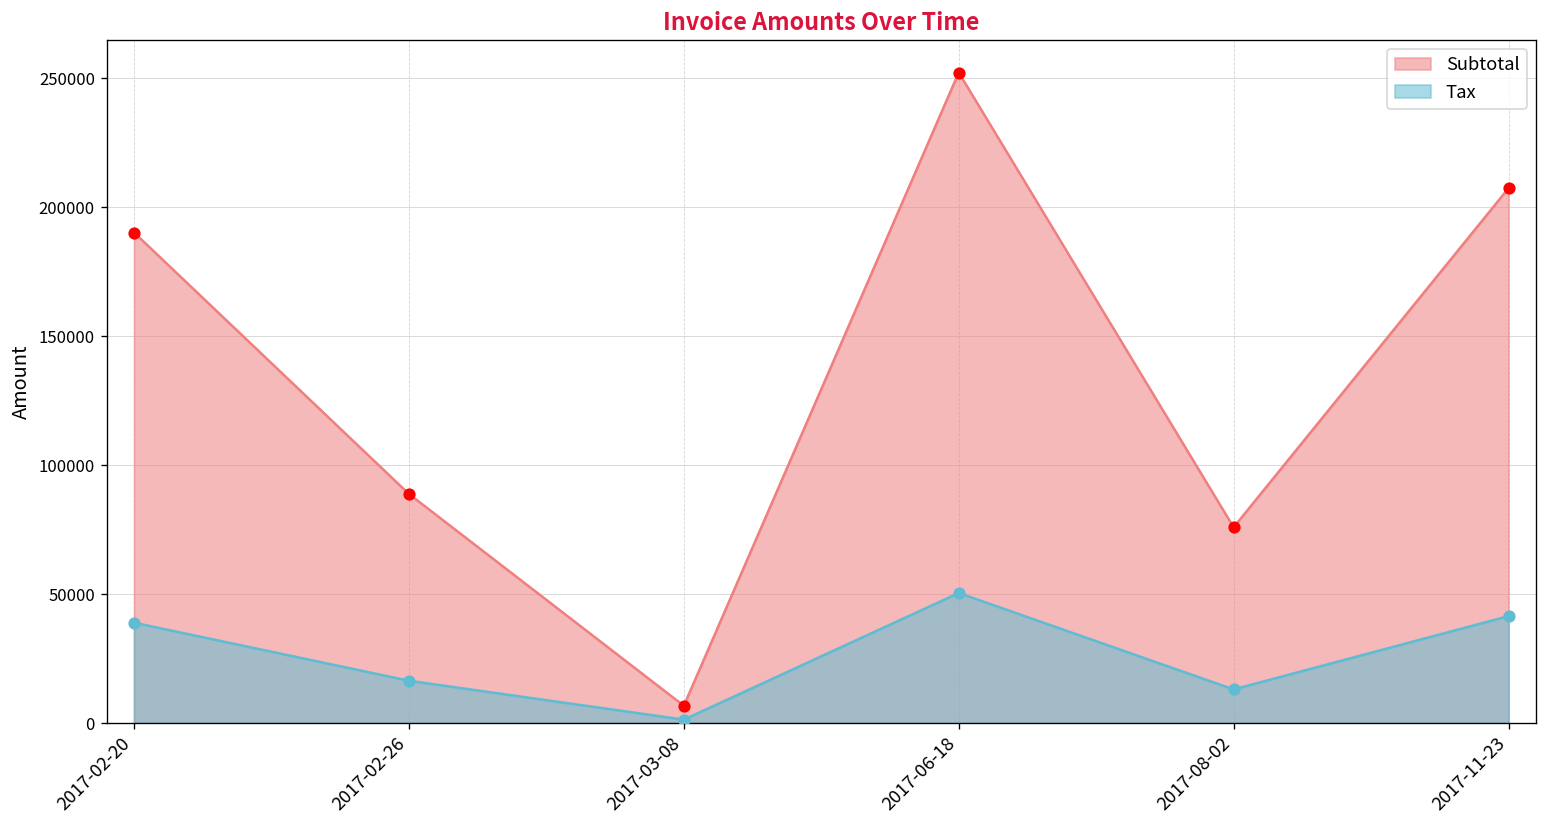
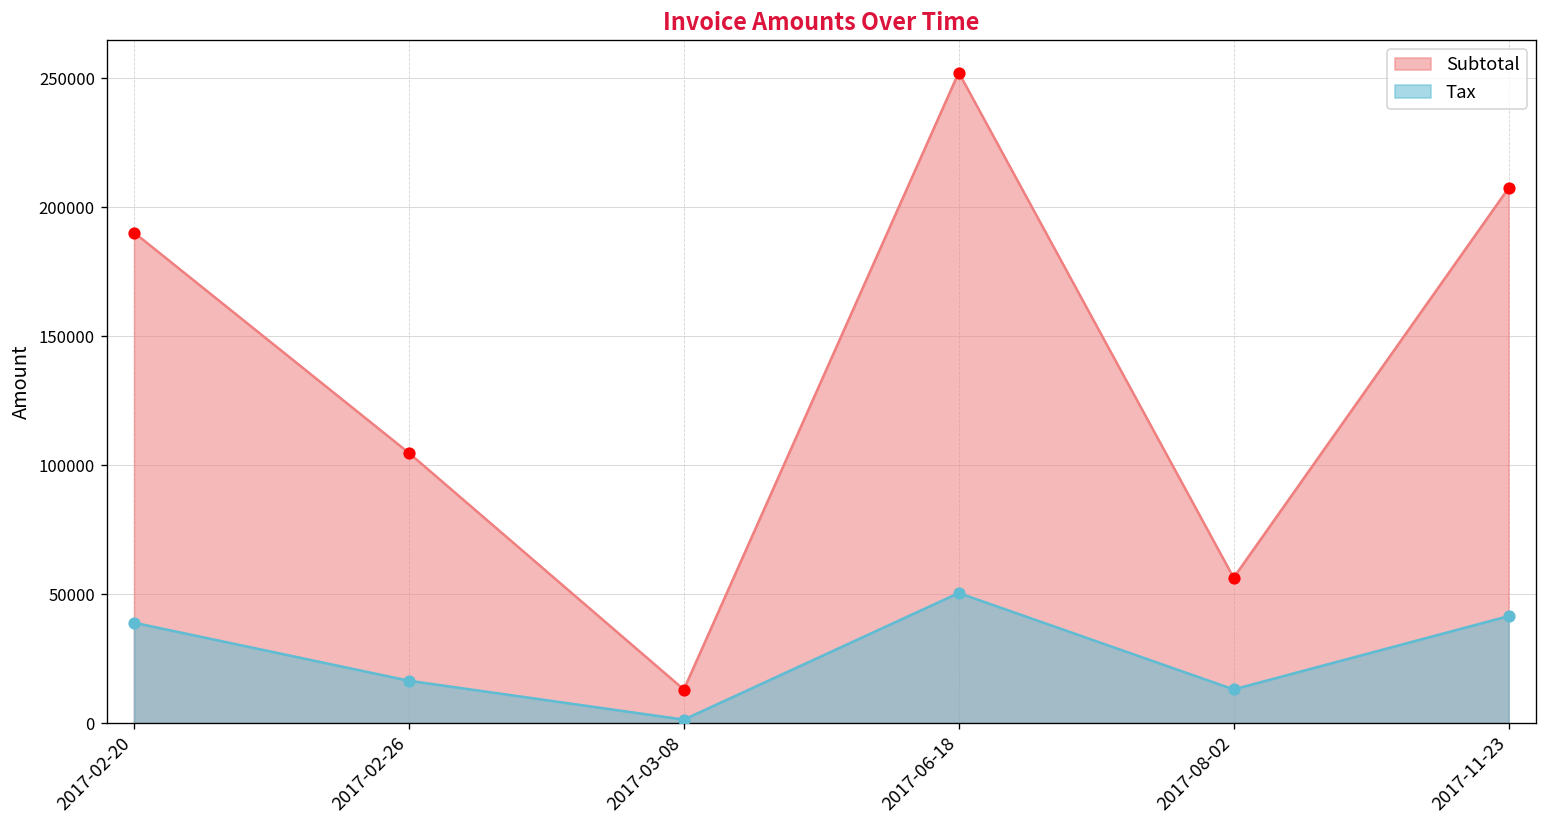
  {
    "Subtotal": {
      "2017-02-20": 190000,
-     "2017-02-26": 89000,
-     "2017-03-08": 7000,
+     "2017-02-26": 105000,
+     "2017-03-08": 13000,
      "2017-06-18": 252000,
-     "2017-08-02": 76000,
+     "2017-08-02": 56000,
      "2017-11-23": 207000
    },
    "Tax": {
      "2017-02-20": 39000,
      "2017-02-26": 16000,
      "2017-03-08": 1000,
      "2017-06-18": 50000,
      "2017-08-02": 13000,
      "2017-11-23": 41000
    }
  }
